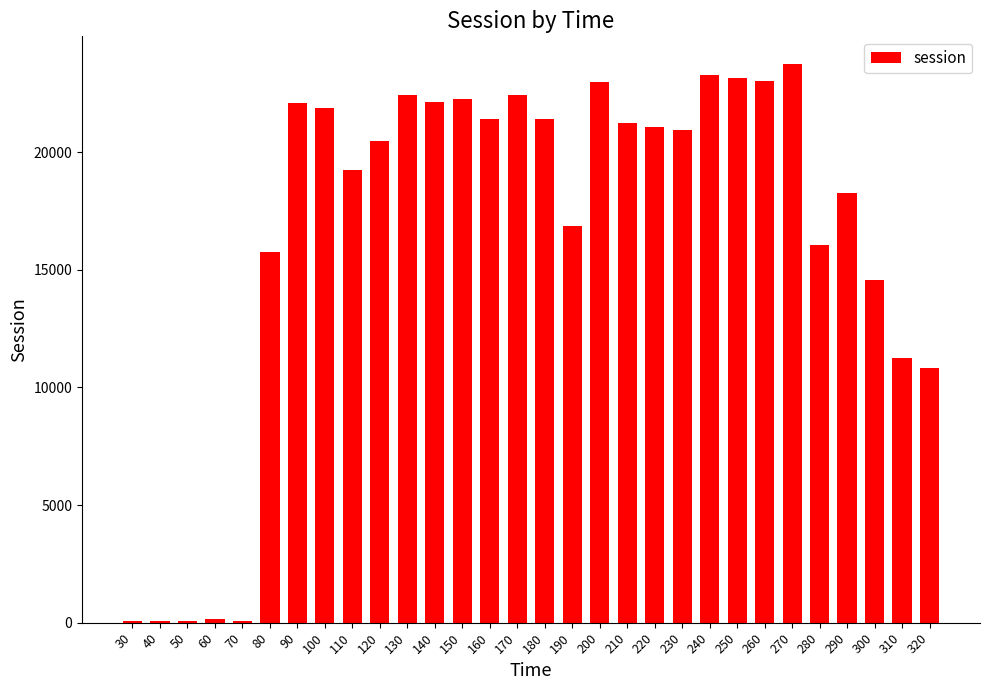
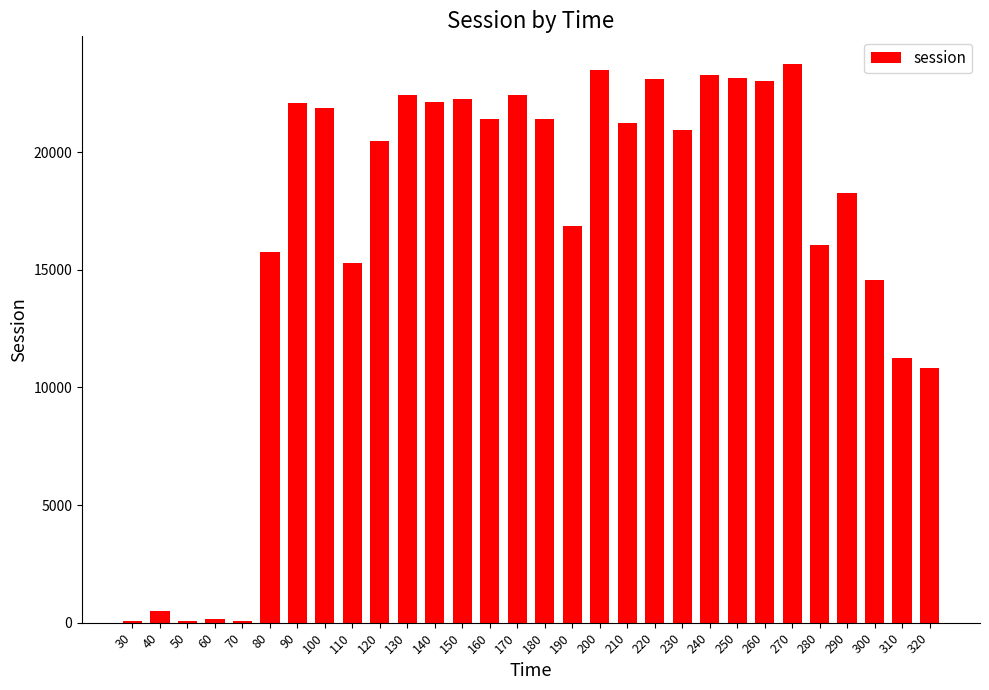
  {
-   "40": 100,
+   "40": 500,
    "60": 200,
    "80": 15700,
    "90": 22100,
    "100": 21900,
-   "110": 19200,
+   "110": 15300,
    "120": 20500,
    "130": 22400,
    "140": 22100,
    "150": 22300,
    "160": 21400,
    "170": 22400,
    "180": 21400,
    "190": 16800,
-   "200": 23000,
+   "200": 23500,
    "210": 21200,
-   "220": 21000,
+   "220": 23100,
    "230": 21000,
    "240": 23300,
    "250": 23100,
    "260": 23000,
    "270": 23700,
    "280": 16000,
    "290": 18200,
    "300": 14600,
    "310": 11200,
    "320": 10800
  }
